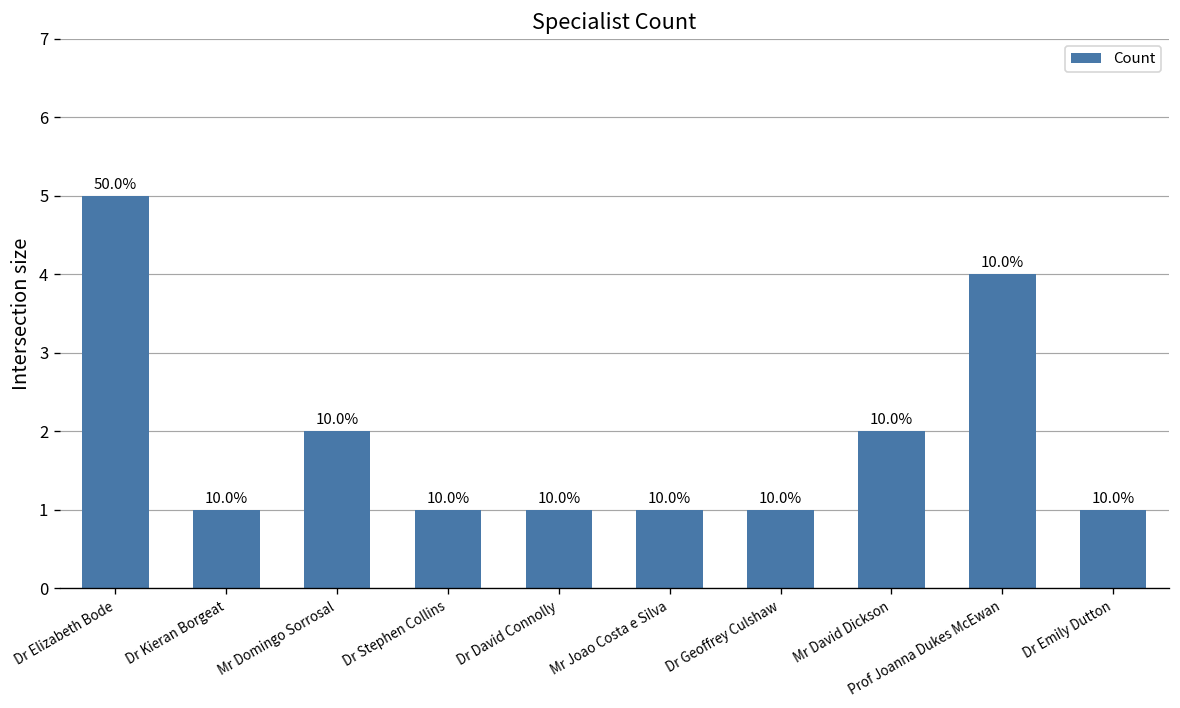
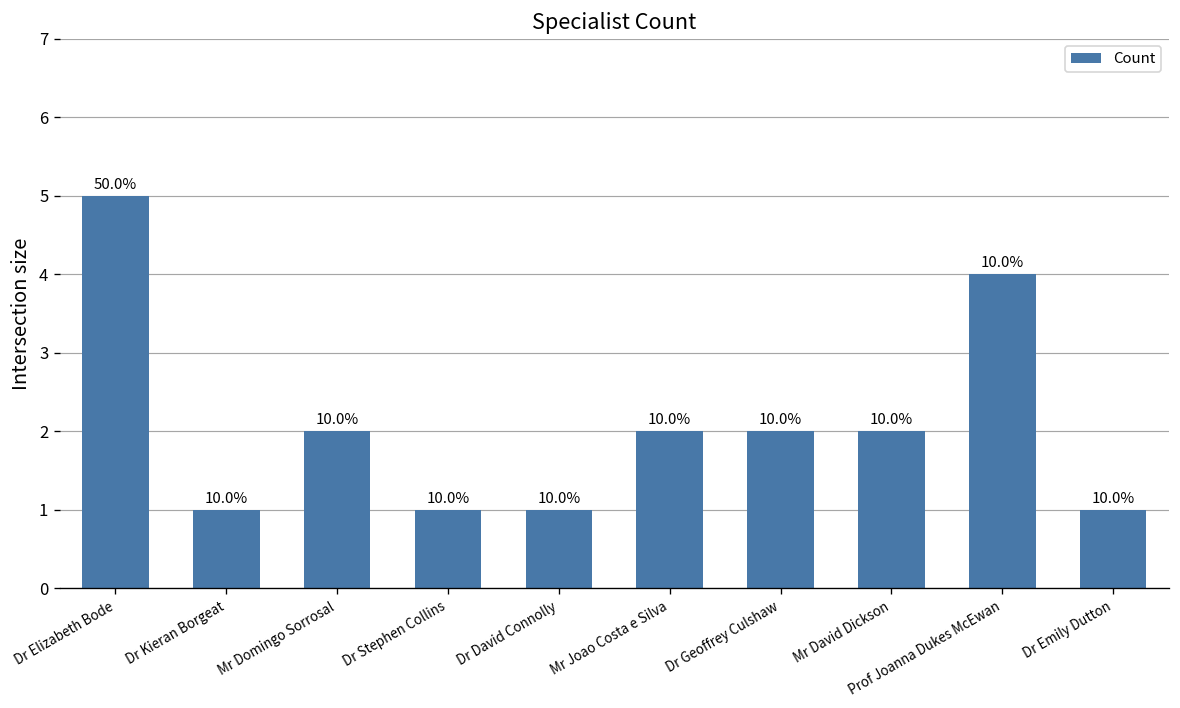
  {
-   "Mr Joao Costa e Silva": 1,
-   "Dr Geoffrey Culshaw": 1
+   "Mr Joao Costa e Silva": 2,
+   "Dr Geoffrey Culshaw": 2
  }
